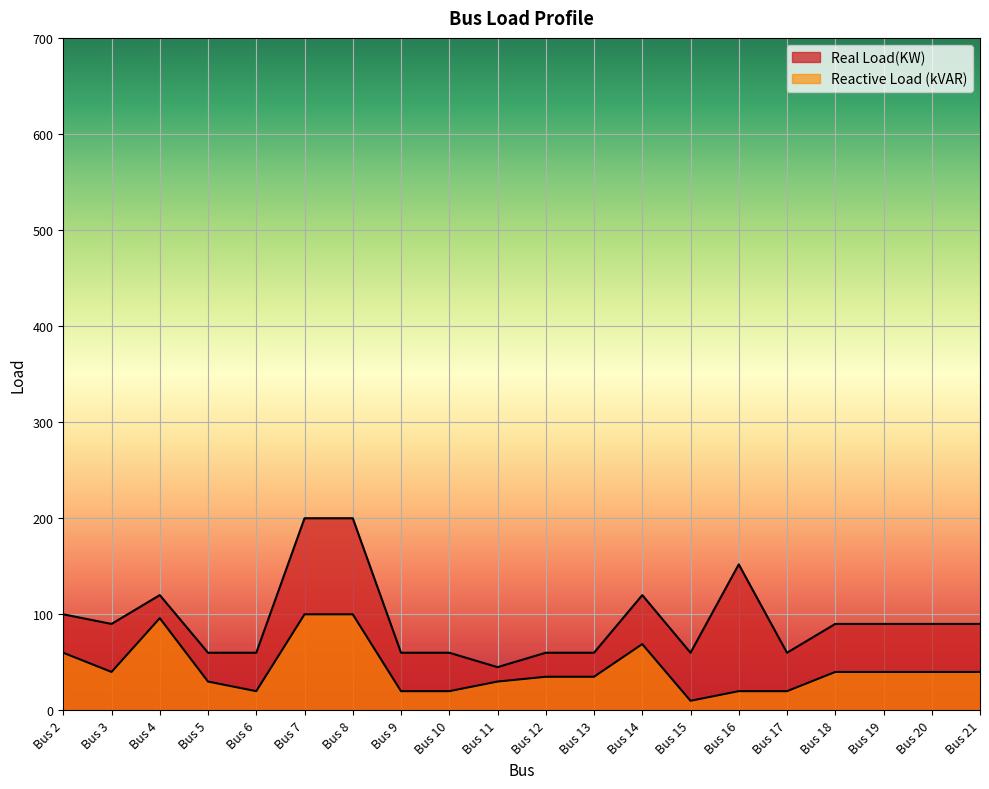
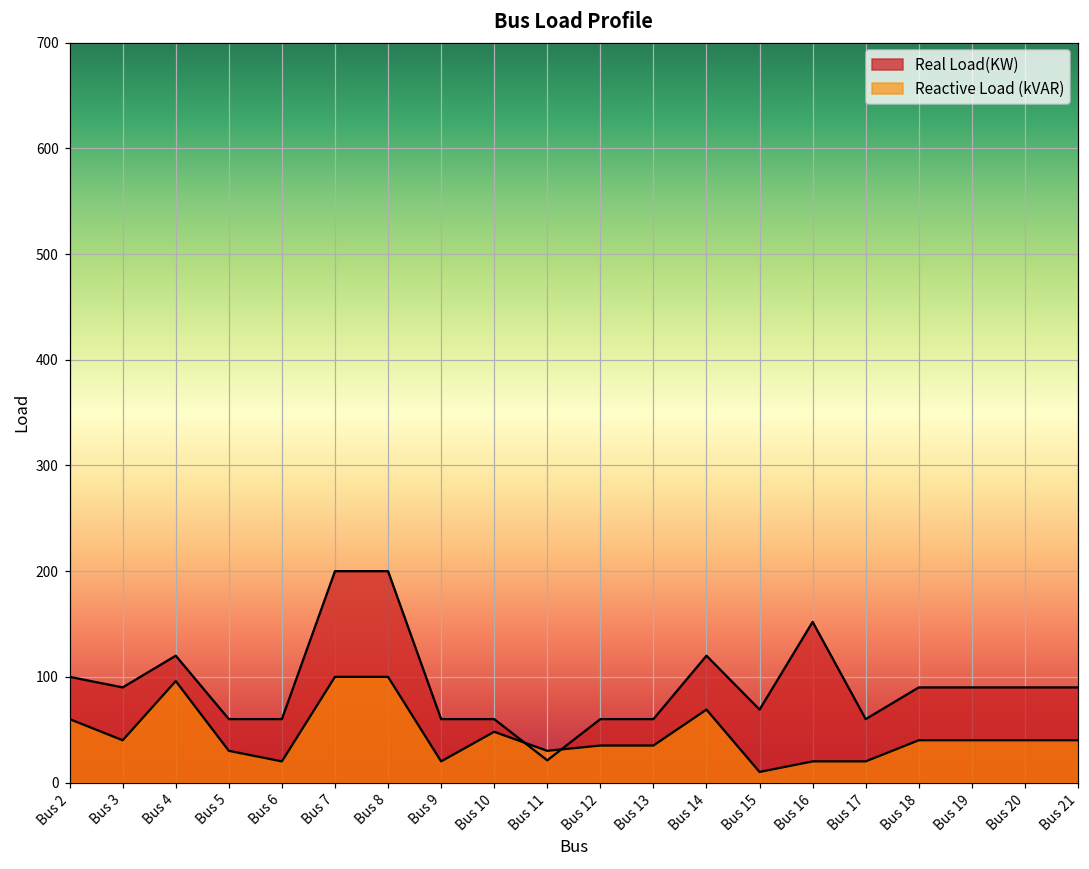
  {
    "Real Load(KW)": {
      "Bus 2": 100,
      "Bus 3": 90,
      "Bus 4": 120,
      "Bus 5": 60,
      "Bus 6": 60,
      "Bus 7": 200,
      "Bus 8": 200,
      "Bus 9": 60,
      "Bus 10": 60,
-     "Bus 11": 50,
+     "Bus 11": 20,
      "Bus 12": 60,
      "Bus 13": 60,
      "Bus 14": 120,
-     "Bus 15": 60,
+     "Bus 15": 70,
      "Bus 16": 150,
      "Bus 17": 60,
      "Bus 18": 90,
      "Bus 19": 90,
      "Bus 20": 90,
      "Bus 21": 90
    },
    "Reactive Load (kVAR)": {
      "Bus 2": 60,
      "Bus 3": 40,
      "Bus 4": 100,
      "Bus 5": 30,
      "Bus 6": 20,
      "Bus 7": 100,
      "Bus 8": 100,
      "Bus 9": 20,
-     "Bus 10": 20,
+     "Bus 10": 50,
      "Bus 11": 30,
      "Bus 12": 40,
      "Bus 13": 40,
      "Bus 14": 70,
      "Bus 15": 10,
      "Bus 16": 20,
      "Bus 17": 20,
      "Bus 18": 40,
      "Bus 19": 40,
      "Bus 20": 40,
      "Bus 21": 40
    }
  }
